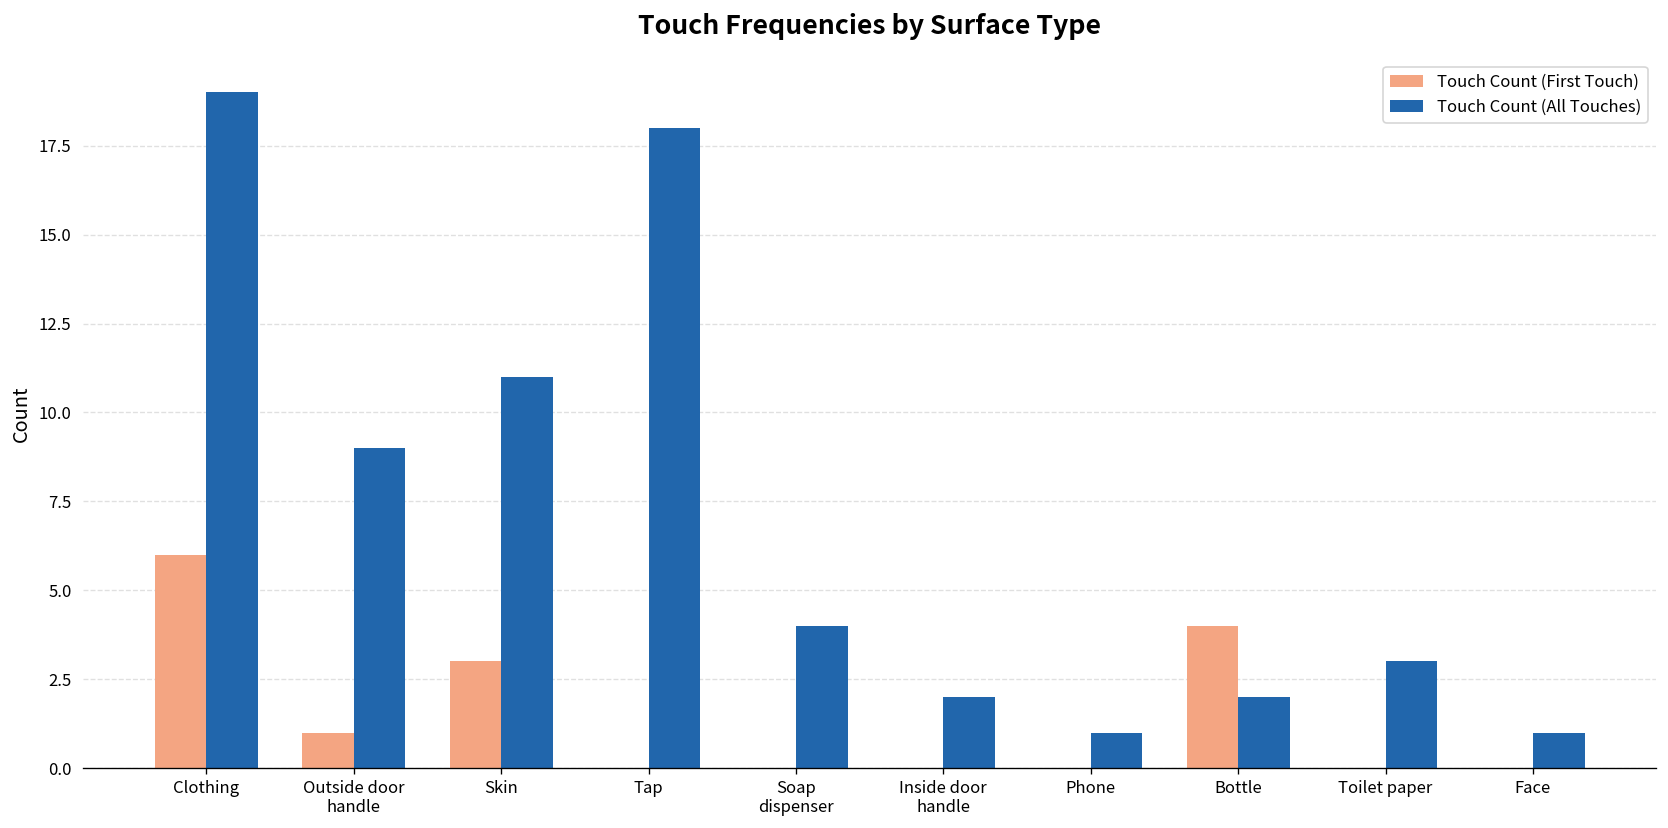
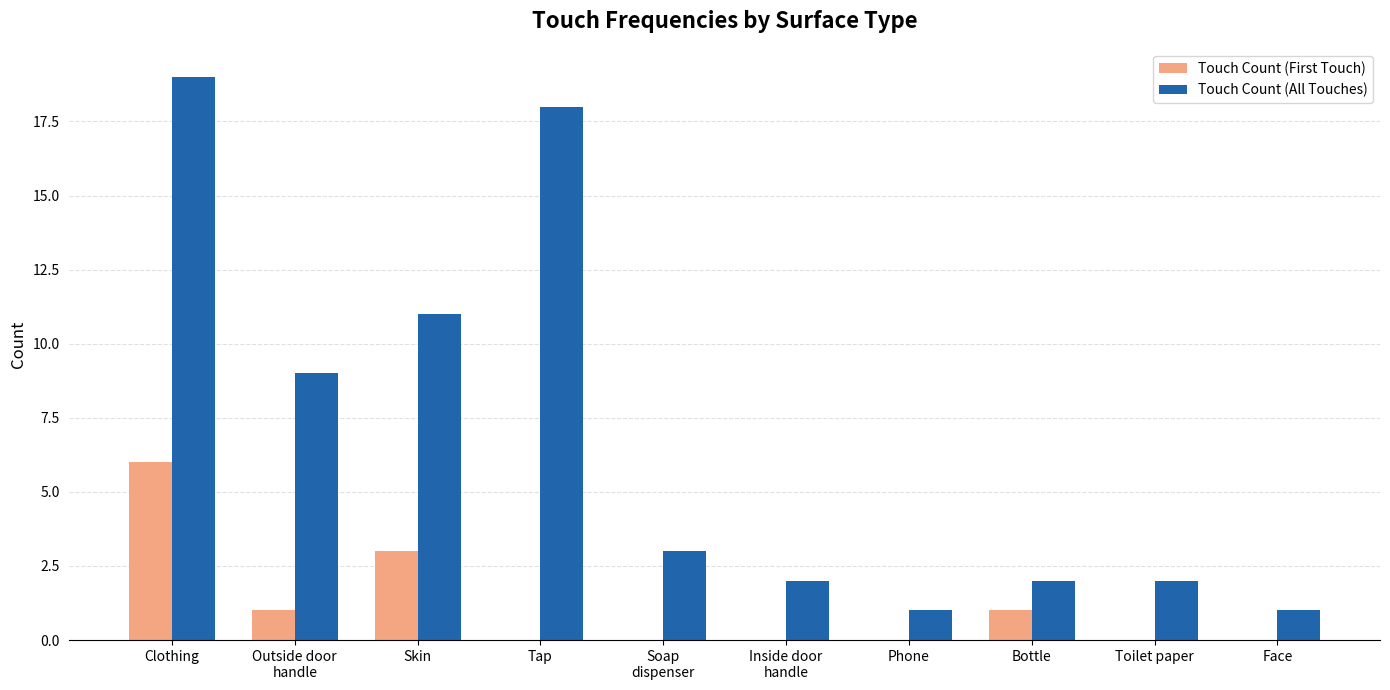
  {
    "Touch Count (First Touch)": {
      "Clothing": 6,
      "Outside door handle": 1,
      "Skin": 3,
      "Tap": 0,
      "Soap dispenser": 0,
      "Inside door handle": 0,
      "Phone": 0,
-     "Bottle": 4,
+     "Bottle": 1,
      "Toilet paper": 0,
      "Face": 0
    },
    "Touch Count (All Touches)": {
      "Clothing": 19,
      "Outside door handle": 9,
      "Skin": 11,
      "Tap": 18,
-     "Soap dispenser": 4,
+     "Soap dispenser": 3,
      "Inside door handle": 2,
      "Phone": 1,
      "Bottle": 2,
-     "Toilet paper": 3,
+     "Toilet paper": 2,
      "Face": 1
    }
  }
